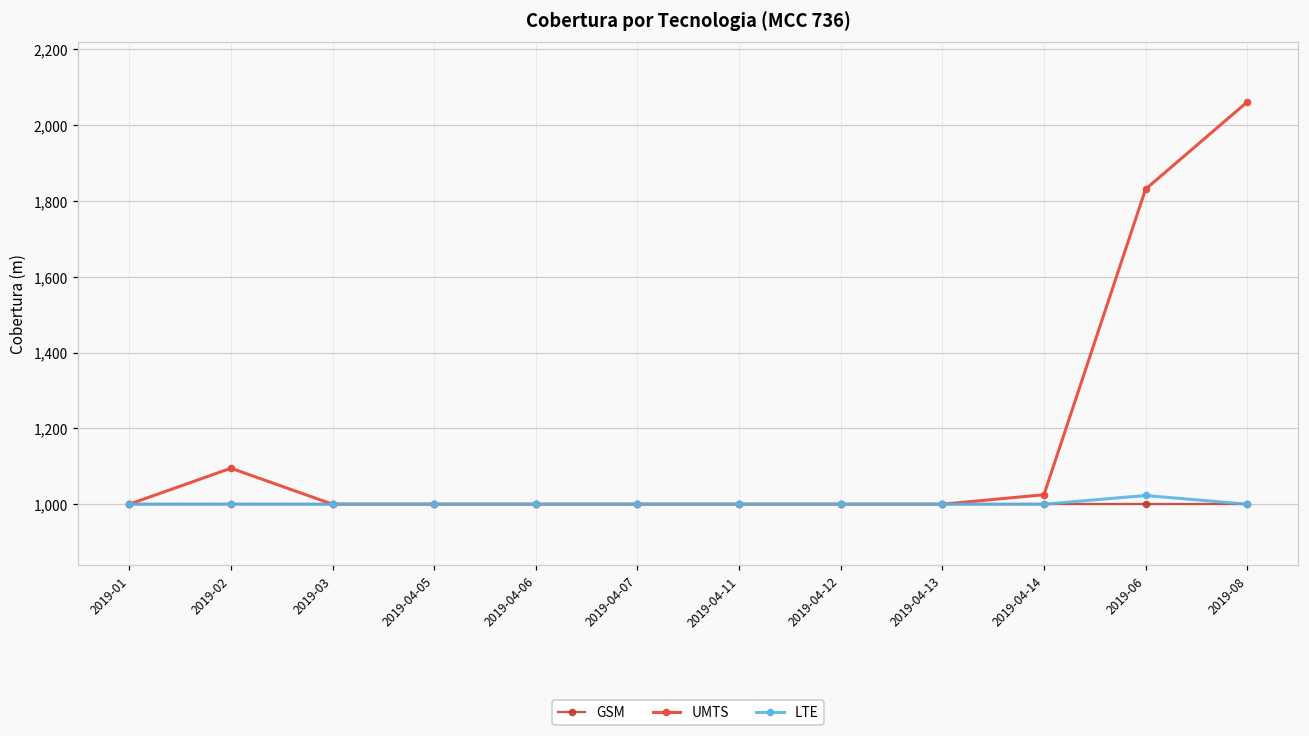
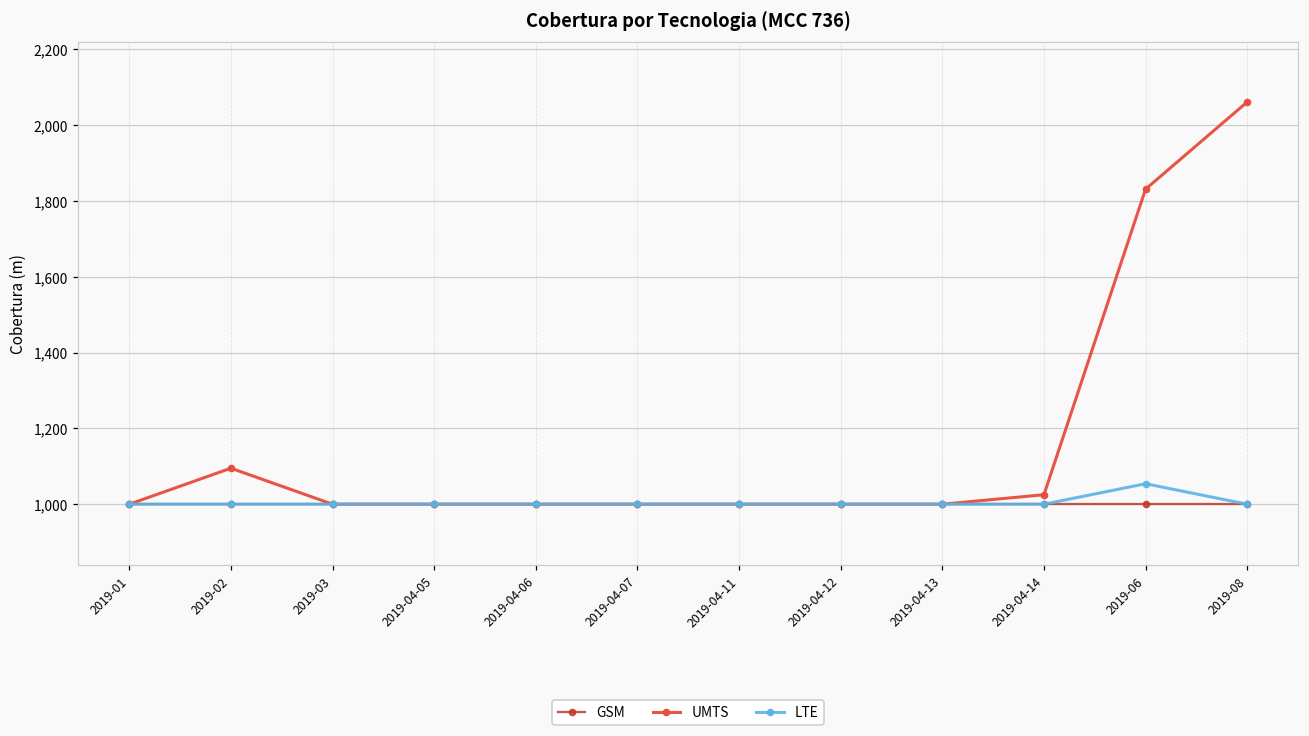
  {
    "LTE": {
-     "2019-06": "1,020"
+     "2019-06": "1,050"
    }
  }
